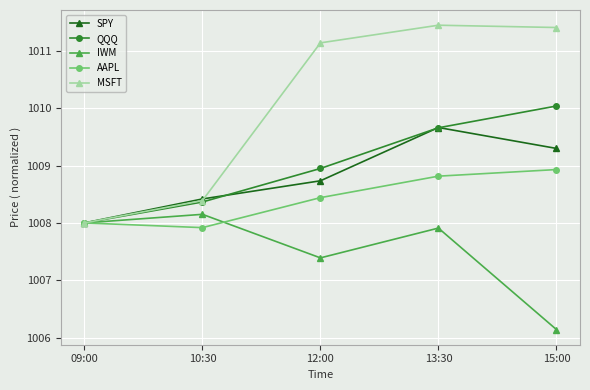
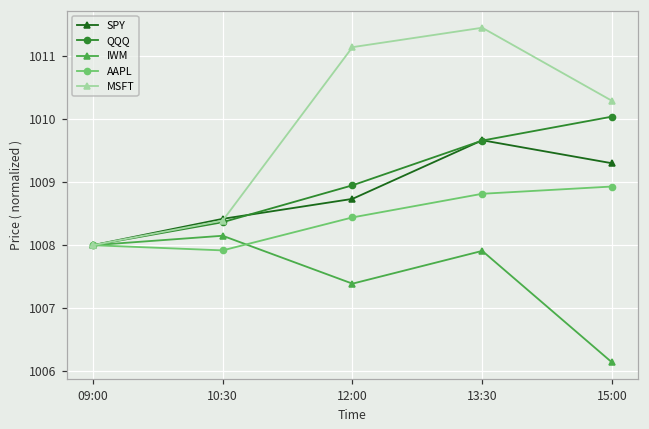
  {
    "MSFT": {
      "12:00": 1011.1,
      "13:30": 1011.5,
-     "15:00": 1011.4
+     "15:00": 1010.3
    }
  }
